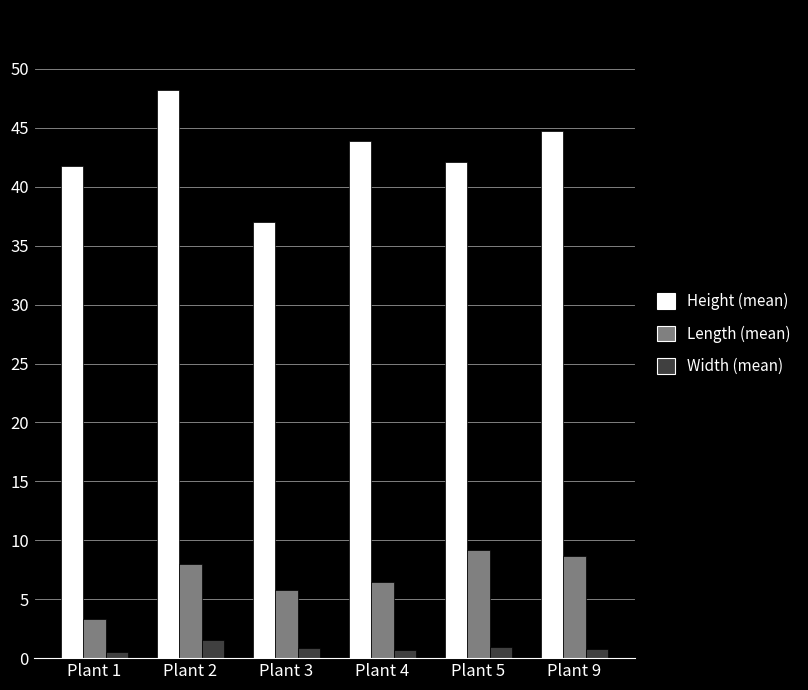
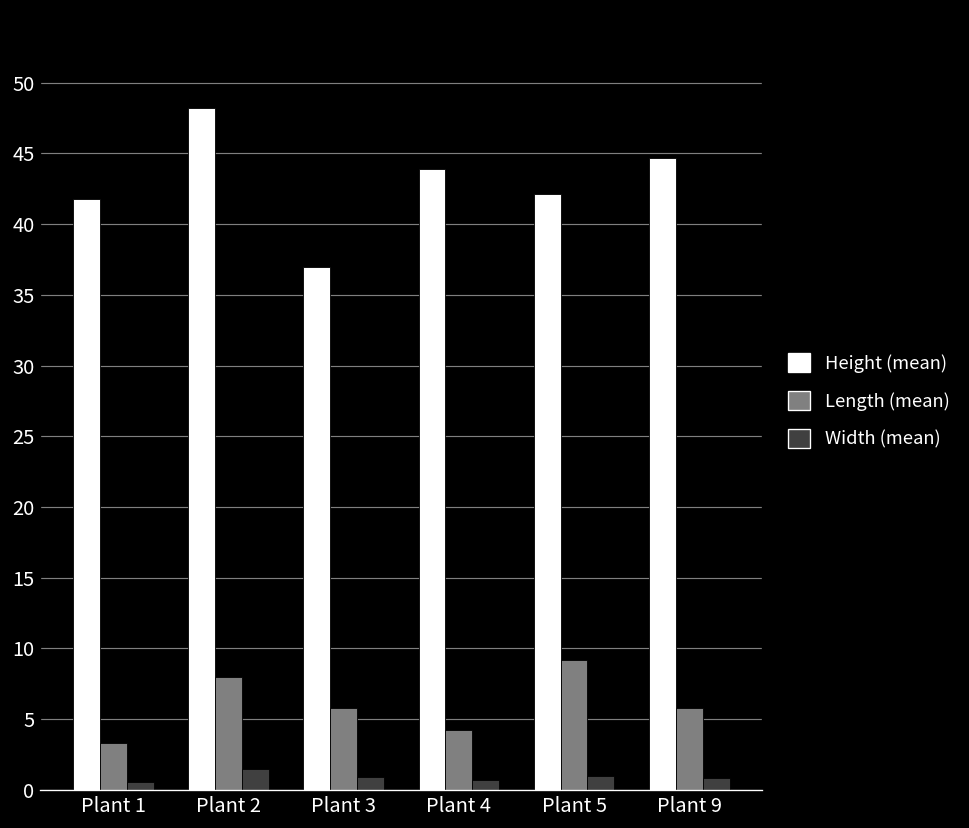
  {
    "Height (mean)": {
      "Plant 1": 41.8,
      "Plant 2": 48.2,
      "Plant 3": 37.0,
      "Plant 4": 43.9,
      "Plant 5": 42.1,
      "Plant 9": 44.7
    },
    "Length (mean)": {
      "Plant 1": 3.3,
      "Plant 2": 8.0,
      "Plant 3": 5.8,
-     "Plant 4": 6.5,
+     "Plant 4": 4.2,
      "Plant 5": 9.2,
-     "Plant 9": 8.7
+     "Plant 9": 5.8
    },
    "Width (mean)": {
      "Plant 1": 0.6,
      "Plant 2": 1.5,
      "Plant 3": 0.9,
      "Plant 4": 0.7,
      "Plant 5": 1.0,
      "Plant 9": 0.8
    }
  }
